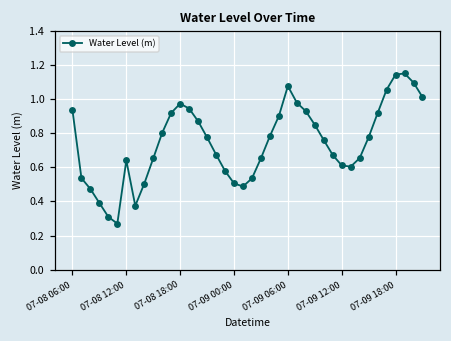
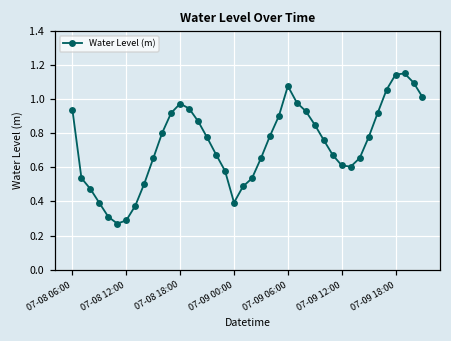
  {
    "07-08 06:00": 0.94,
-   "07-08 12:00": 0.64,
+   "07-08 12:00": 0.29,
    "07-08 18:00": 0.97,
-   "07-09 00:00": 0.51,
+   "07-09 00:00": 0.39,
    "07-09 06:00": 1.08,
    "07-09 12:00": 0.61,
    "07-09 18:00": 1.15
  }
